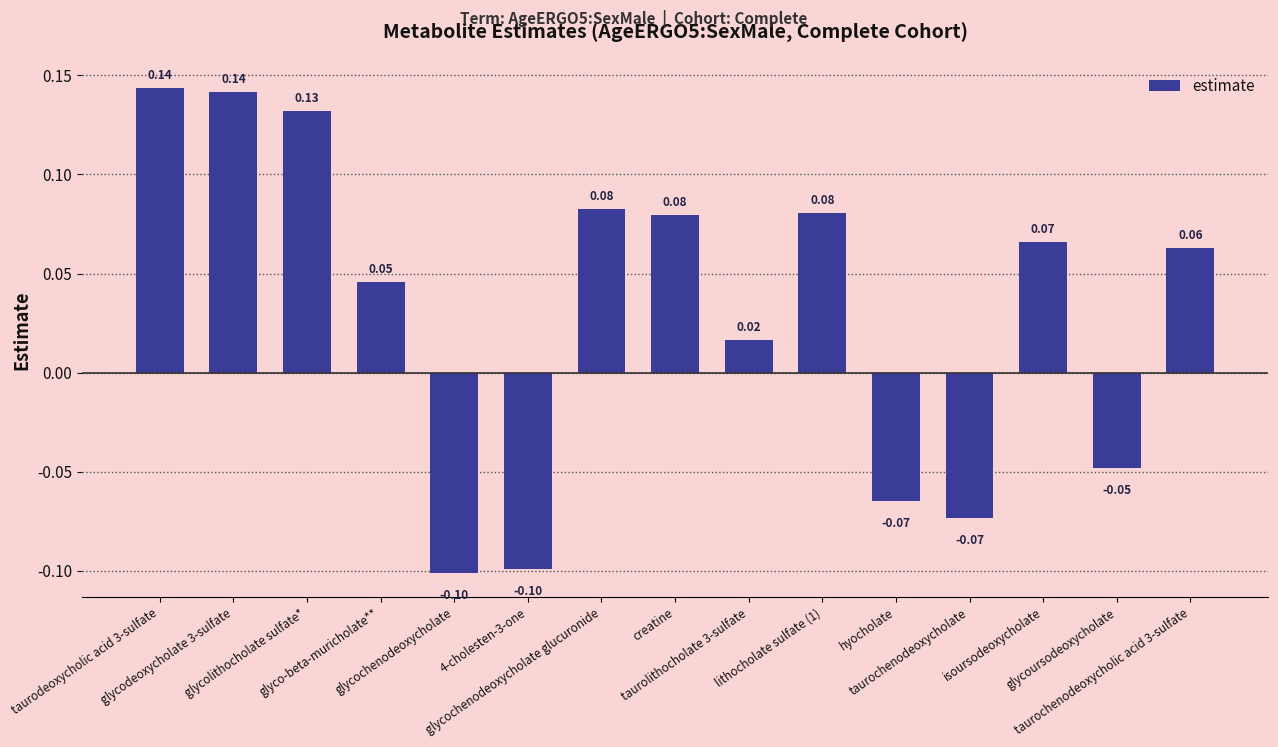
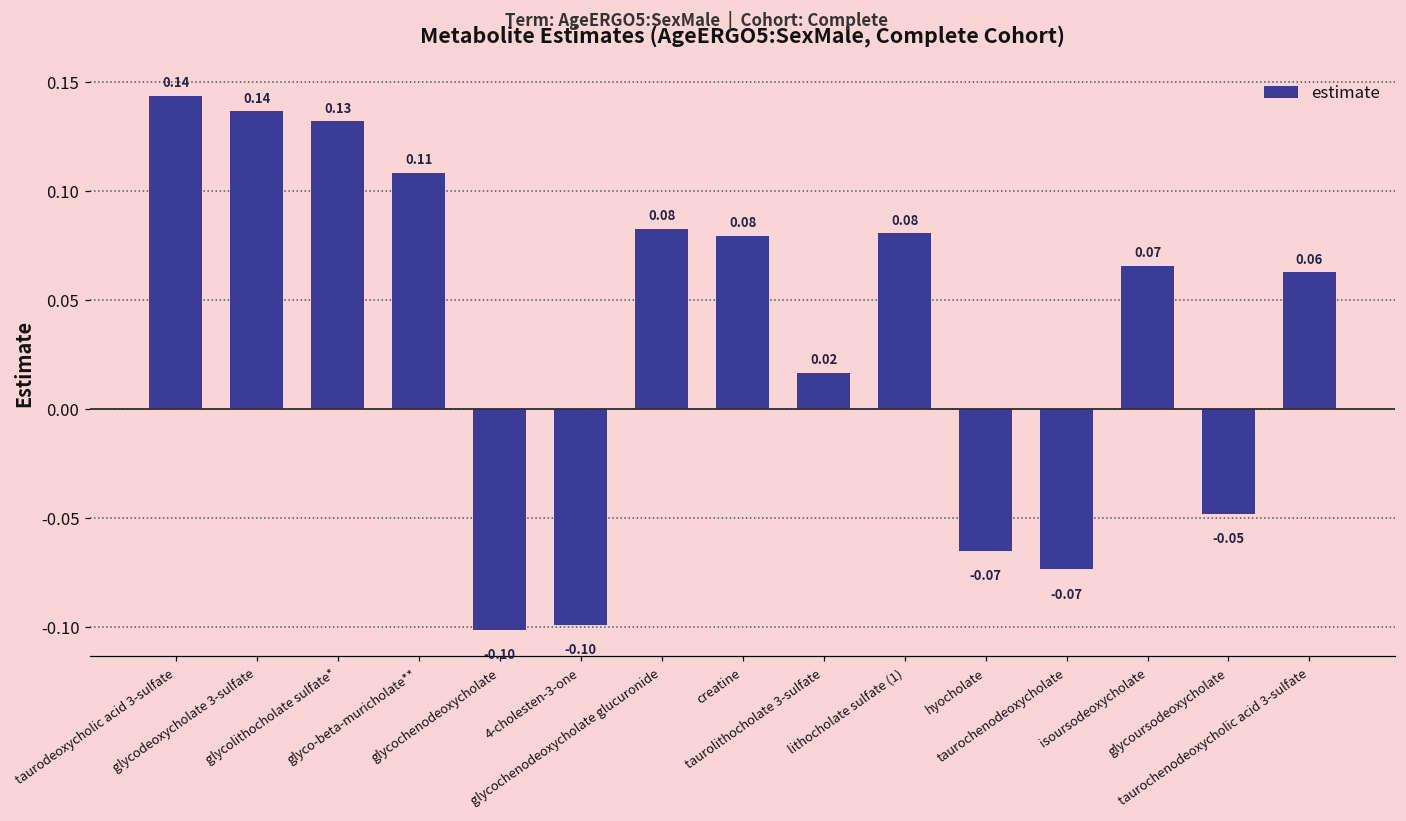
  {
    "taurodeoxycholic acid 3-sulfate": 0.14,
-   "glycodeoxycholate 3-sulfate": 0.142,
+   "glycodeoxycholate 3-sulfate": 0.137,
    "glycolithocholate sulfate*": 0.13,
-   "glyco-beta-muricholate**": 0.05,
+   "glyco-beta-muricholate**": 0.11,
    "glycochenodeoxycholate": -0.10,
    "4-cholesten-3-one": -0.10,
    "glycochenodeoxycholate glucuronide": 0.08,
    "creatine": 0.08,
    "taurolithocholate 3-sulfate": 0.02,
    "lithocholate sulfate (1)": 0.08,
    "hyocholate": -0.07,
    "taurochenodeoxycholate": -0.07,
    "isoursodeoxycholate": 0.07,
    "glycoursodeoxycholate": -0.05,
    "taurochenodeoxycholic acid 3-sulfate": 0.06
  }
